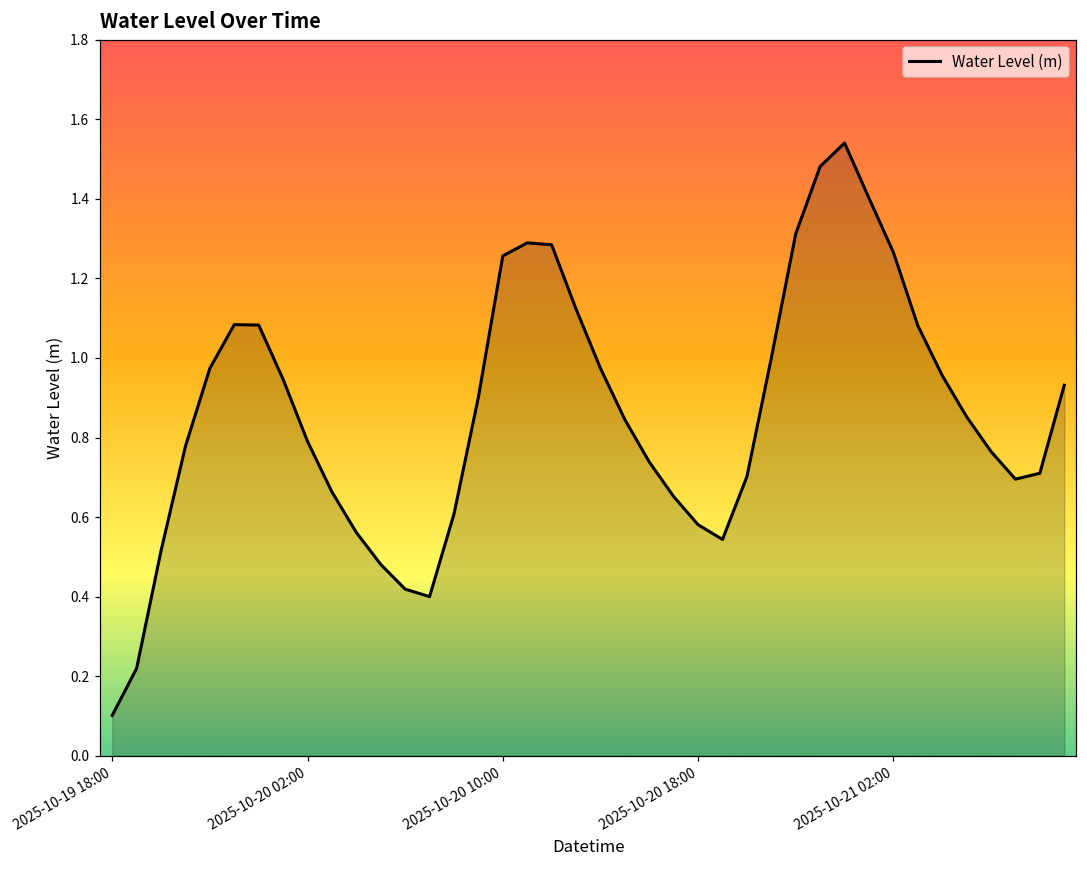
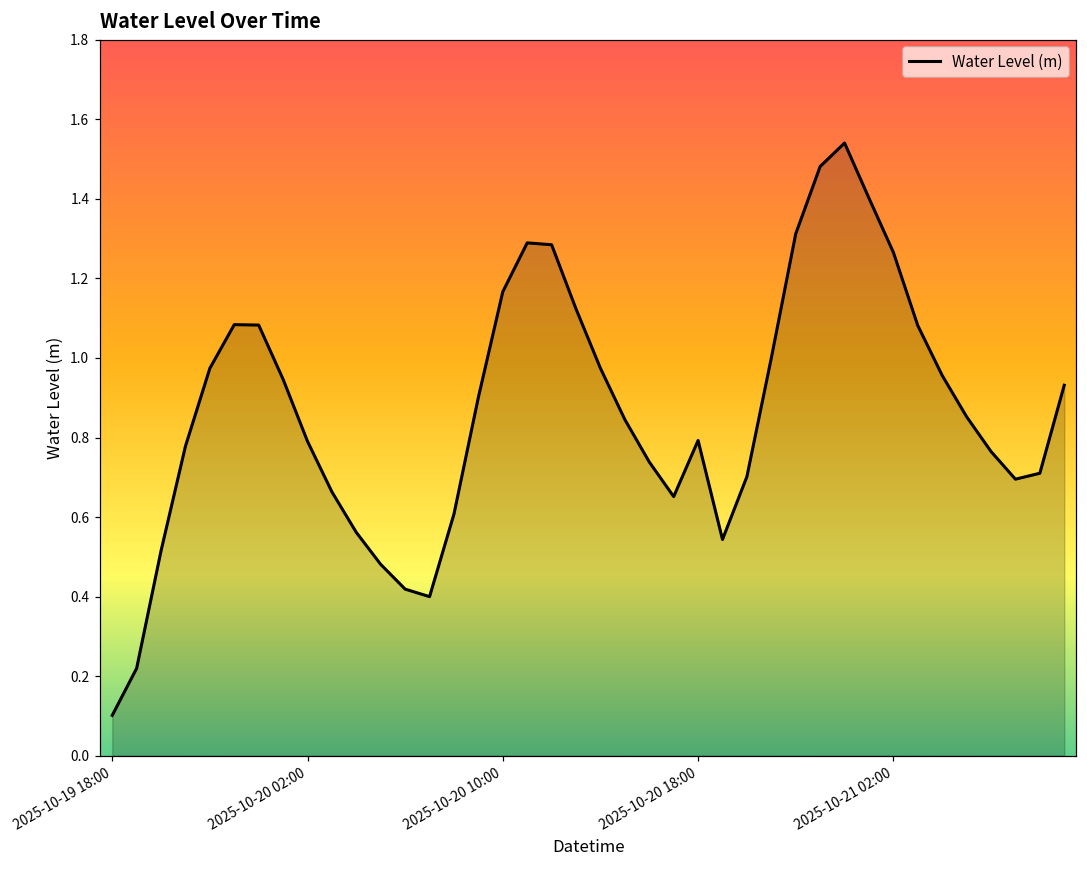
  {
    "2025-10-19 18:00": 0.10,
    "2025-10-20 02:00": 0.79,
-   "2025-10-20 10:00": 1.26,
-   "2025-10-20 18:00": 0.58,
+   "2025-10-20 10:00": 1.17,
+   "2025-10-20 18:00": 0.79,
    "2025-10-21 02:00": 1.27
  }
